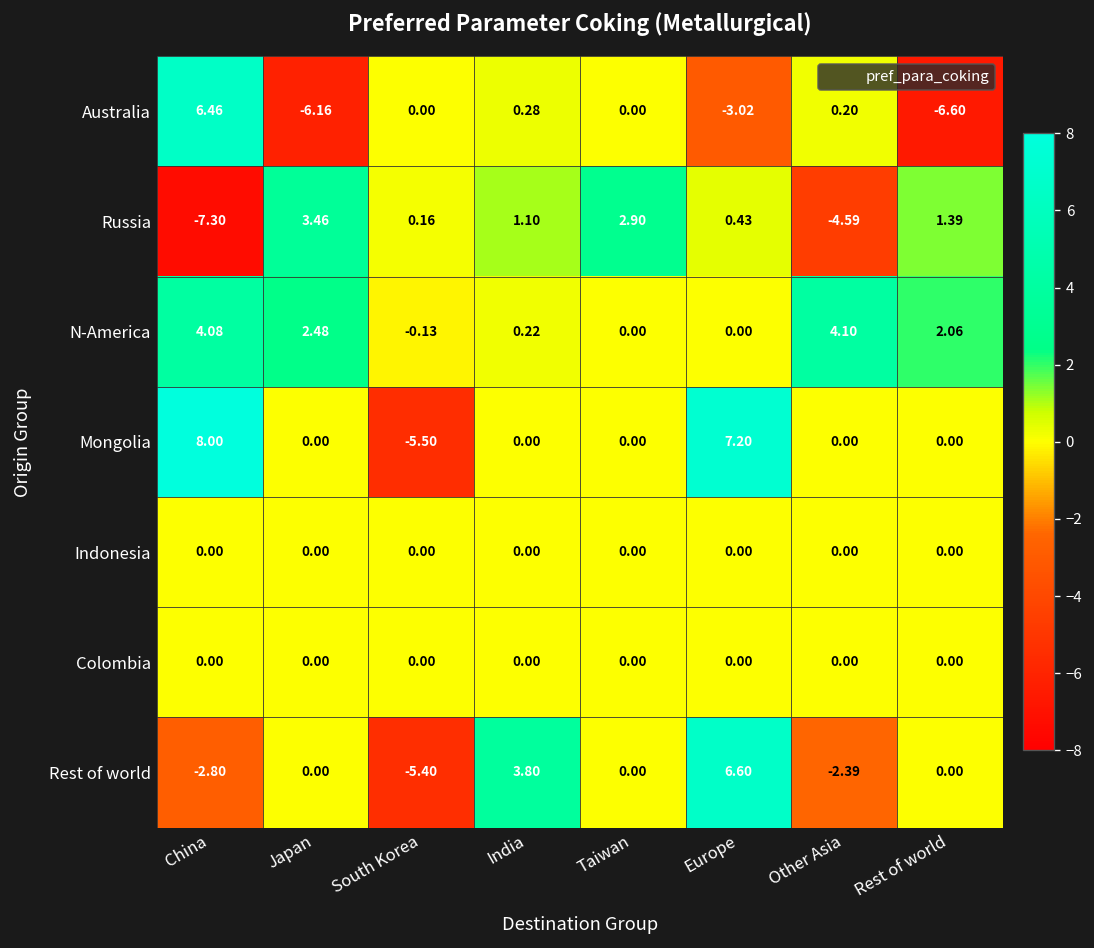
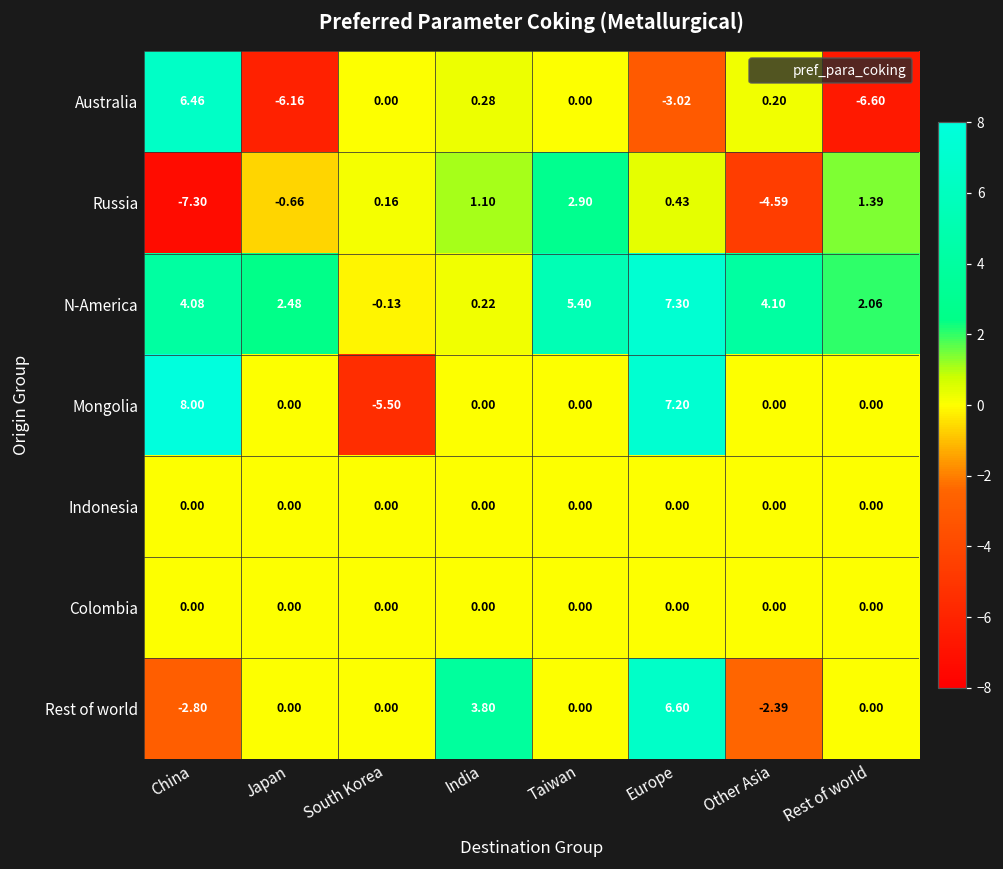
  {
    "Australia": {
      "China": 6.46,
      "Japan": -6.16,
      "South Korea": 0.00,
      "India": 0.28,
      "Taiwan": 0.00,
      "Europe": -3.02,
      "Other Asia": 0.20,
      "Rest of world": -6.60
    },
    "Russia": {
      "China": -7.30,
-     "Japan": 3.46,
+     "Japan": -0.66,
      "South Korea": 0.16,
      "India": 1.10,
      "Taiwan": 2.90,
      "Europe": 0.43,
      "Other Asia": -4.59,
      "Rest of world": 1.39
    },
    "N-America": {
      "China": 4.08,
      "Japan": 2.48,
      "South Korea": -0.13,
      "India": 0.22,
-     "Taiwan": 0.00,
-     "Europe": 0.00,
+     "Taiwan": 5.40,
+     "Europe": 7.30,
      "Other Asia": 4.10,
      "Rest of world": 2.06
    },
    "Mongolia": {
      "China": 8.00,
      "Japan": 0.00,
      "South Korea": -5.50,
      "India": 0.00,
      "Taiwan": 0.00,
      "Europe": 7.20,
      "Other Asia": 0.00,
      "Rest of world": 0.00
    },
    "Indonesia": {
      "China": 0.00,
      "Japan": 0.00,
      "South Korea": 0.00,
      "India": 0.00,
      "Taiwan": 0.00,
      "Europe": 0.00,
      "Other Asia": 0.00,
      "Rest of world": 0.00
    },
    "Colombia": {
      "China": 0.00,
      "Japan": 0.00,
      "South Korea": 0.00,
      "India": 0.00,
      "Taiwan": 0.00,
      "Europe": 0.00,
      "Other Asia": 0.00,
      "Rest of world": 0.00
    },
    "Rest of world": {
      "China": -2.80,
      "Japan": 0.00,
-     "South Korea": -5.40,
+     "South Korea": 0.00,
      "India": 3.80,
      "Taiwan": 0.00,
      "Europe": 6.60,
      "Other Asia": -2.39,
      "Rest of world": 0.00
    }
  }
